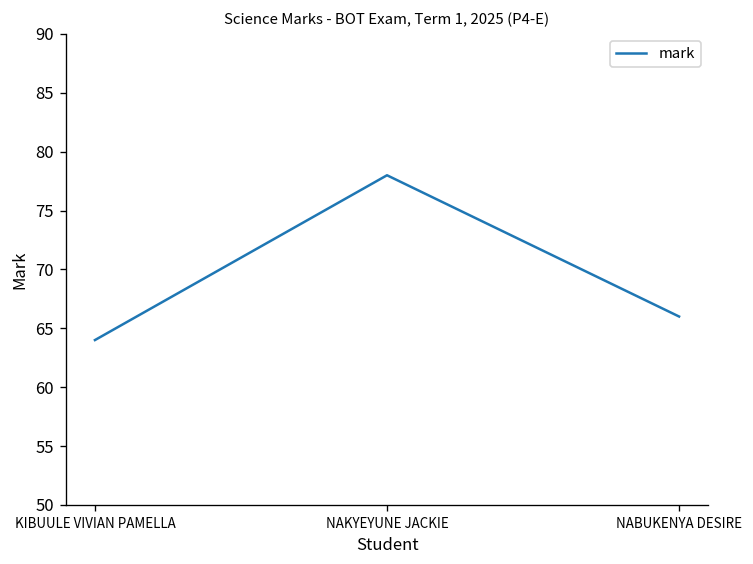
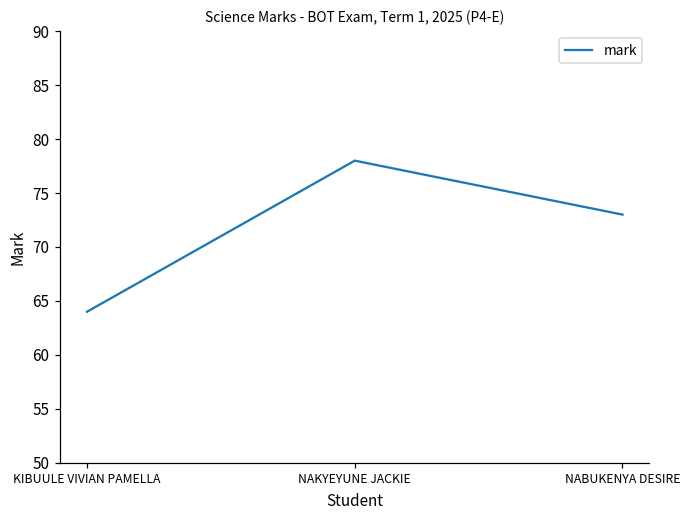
  {
    "KIBUULE VIVIAN PAMELLA": 64,
    "NAKYEYUNE JACKIE": 78,
-   "NABUKENYA DESIRE": 66
+   "NABUKENYA DESIRE": 73
  }
